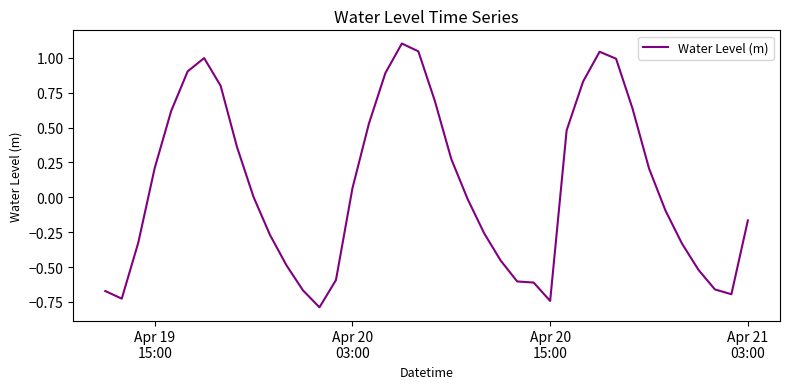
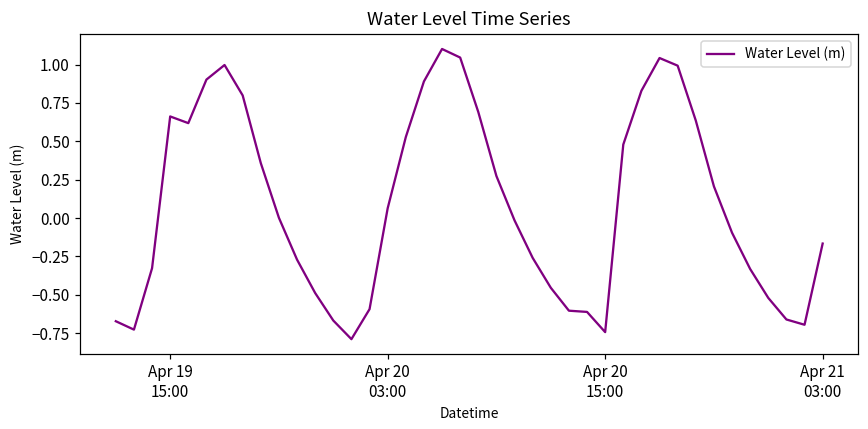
  {
-   "Apr 19 15:00": 0.21,
+   "Apr 19 15:00": 0.66,
    "Apr 20 03:00": 0.06,
    "Apr 20 15:00": -0.74,
    "Apr 21 03:00": -0.17
  }
